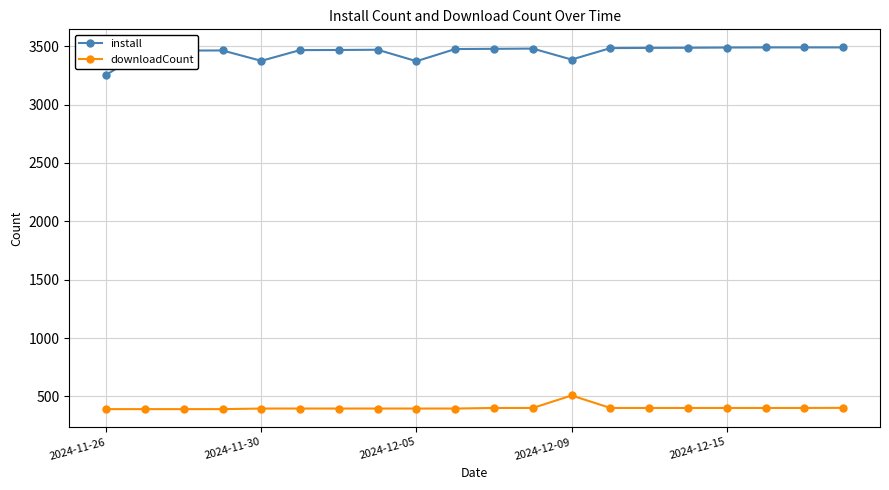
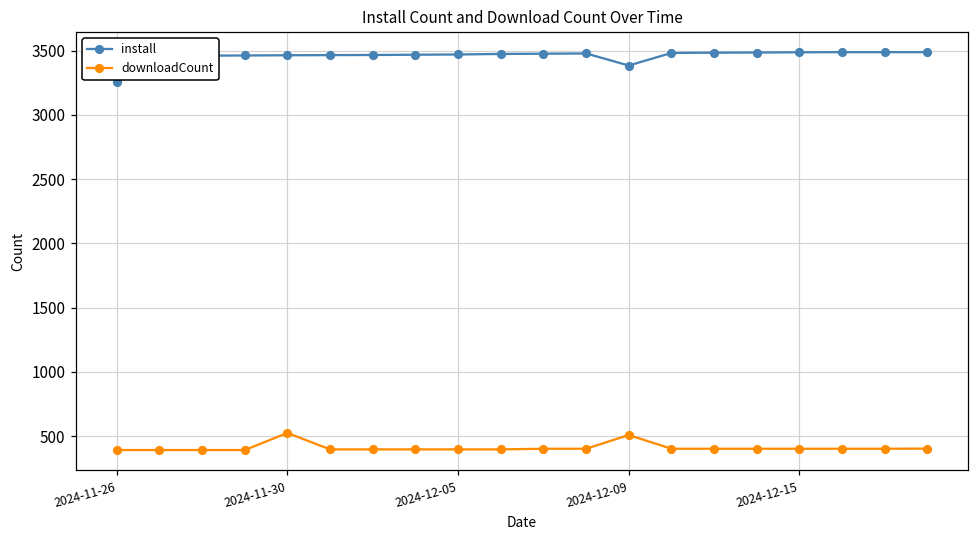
  {
    "install": {
      "2024-11-26": 3250,
-     "2024-11-30": 3370,
-     "2024-12-05": 3370,
+     "2024-11-30": 3470,
+     "2024-12-05": 3470,
      "2024-12-09": 3390,
      "2024-12-15": 3490
    },
    "downloadCount": {
      "2024-11-26": 390,
-     "2024-11-30": 400,
+     "2024-11-30": 520,
      "2024-12-05": 400,
      "2024-12-09": 510,
      "2024-12-15": 400
    }
  }
